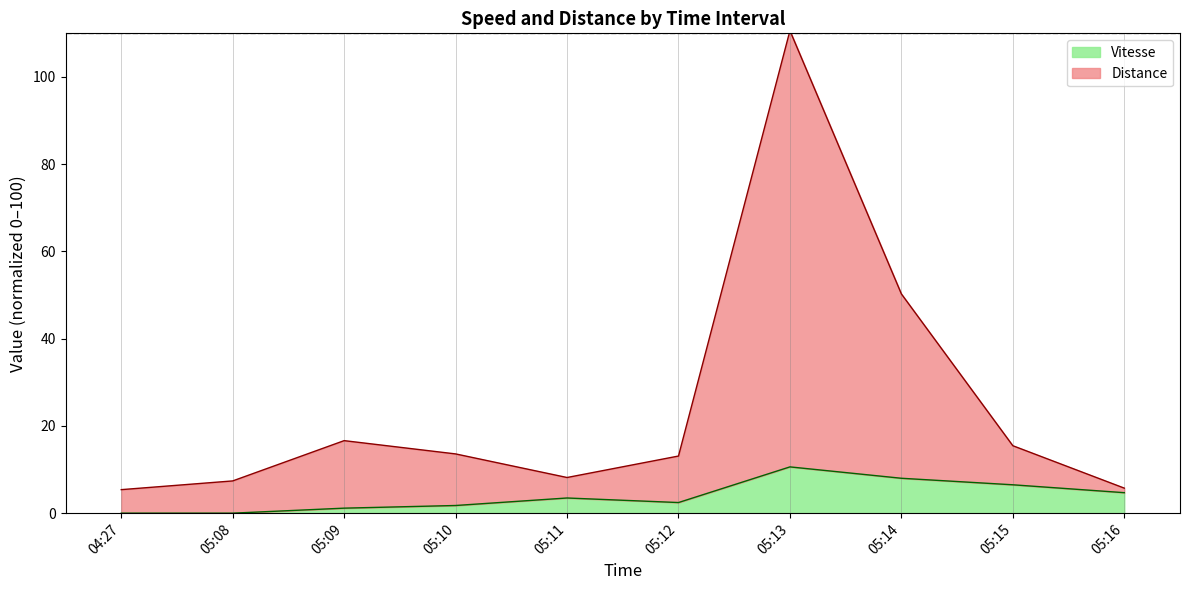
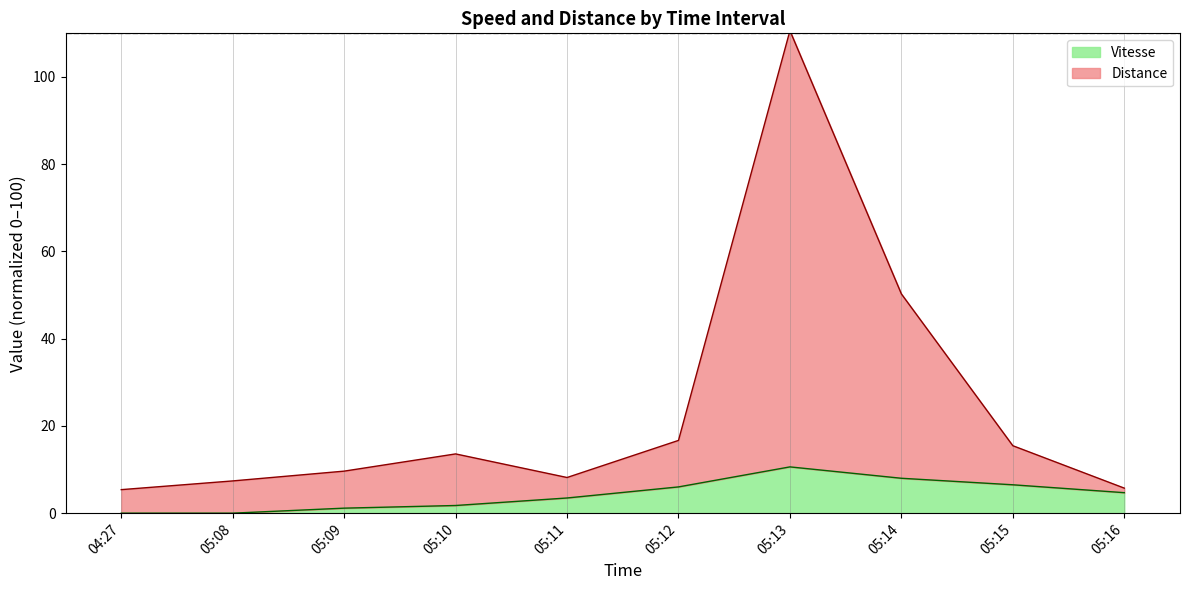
  {
    "Vitesse": {
      "04:27": 0,
      "05:08": 0,
      "05:09": 1,
      "05:10": 2,
      "05:11": 3,
-     "05:12": 2,
+     "05:12": 6,
      "05:13": 11,
      "05:14": 8,
      "05:15": 7,
      "05:16": 5
    },
    "Distance": {
      "04:27": 5,
      "05:08": 7,
-     "05:09": 15,
+     "05:09": 8,
      "05:10": 12,
      "05:11": 5,
      "05:12": 11,
      "05:14": 42,
      "05:15": 9,
      "05:16": 1
    }
  }
